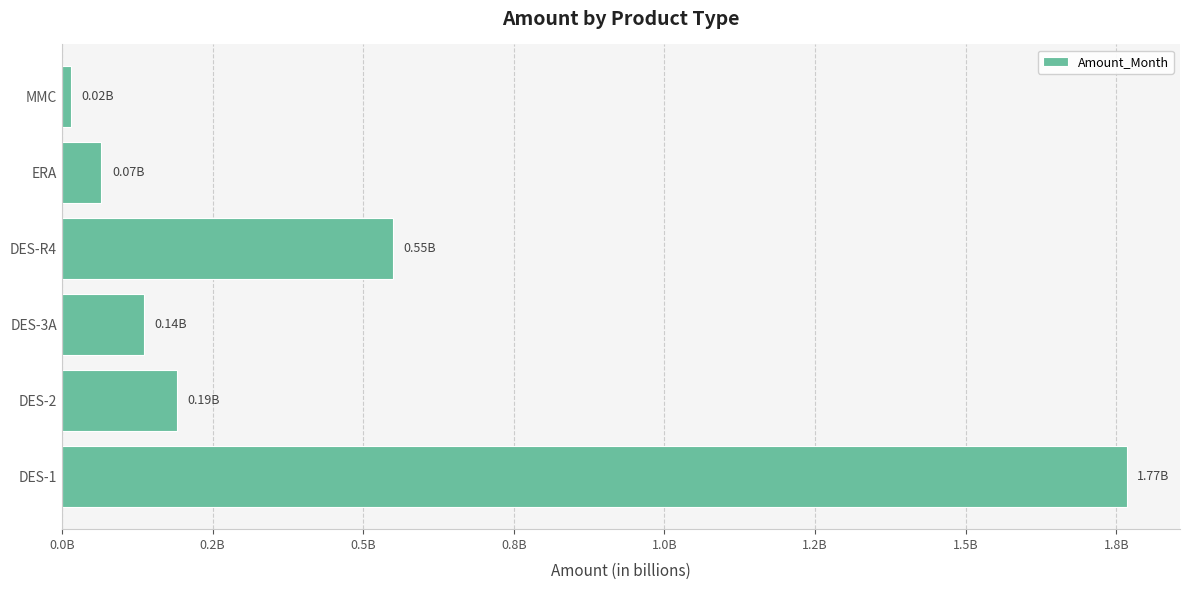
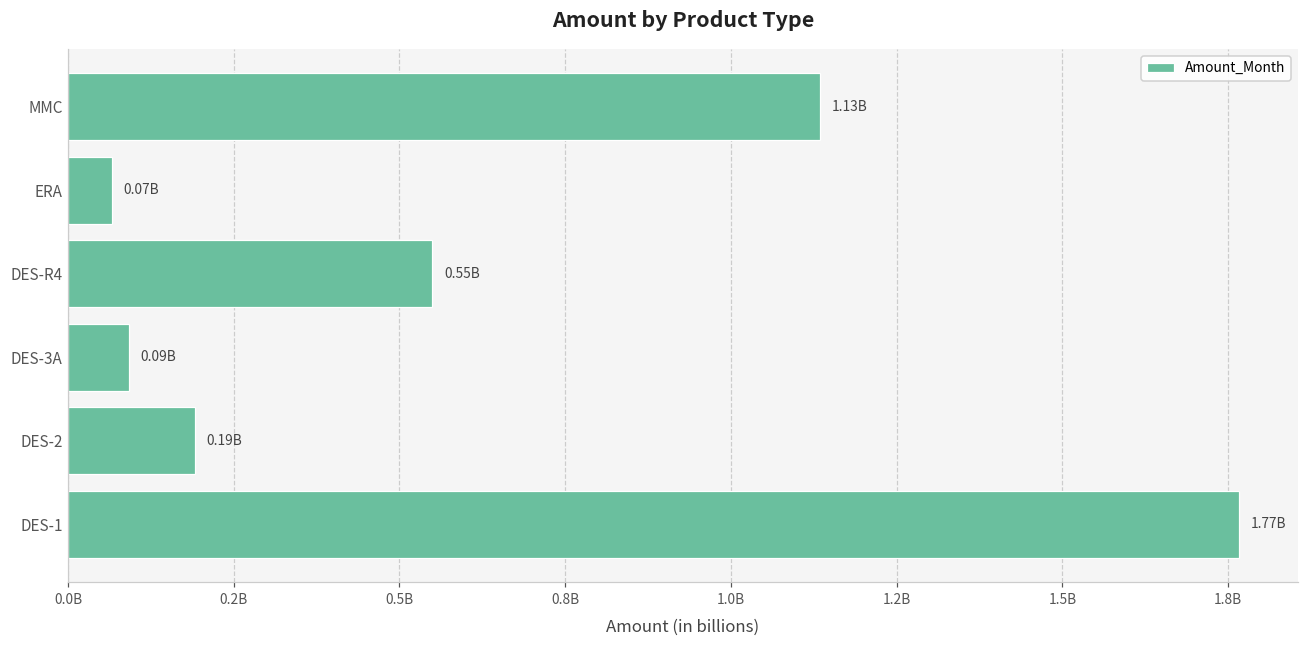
  {
-   "MMC": "0.02B",
+   "MMC": "1.13B",
    "ERA": "0.07B",
    "DES-R4": "0.55B",
-   "DES-3A": "0.14B",
+   "DES-3A": "0.09B",
    "DES-2": "0.19B",
    "DES-1": "1.77B"
  }
